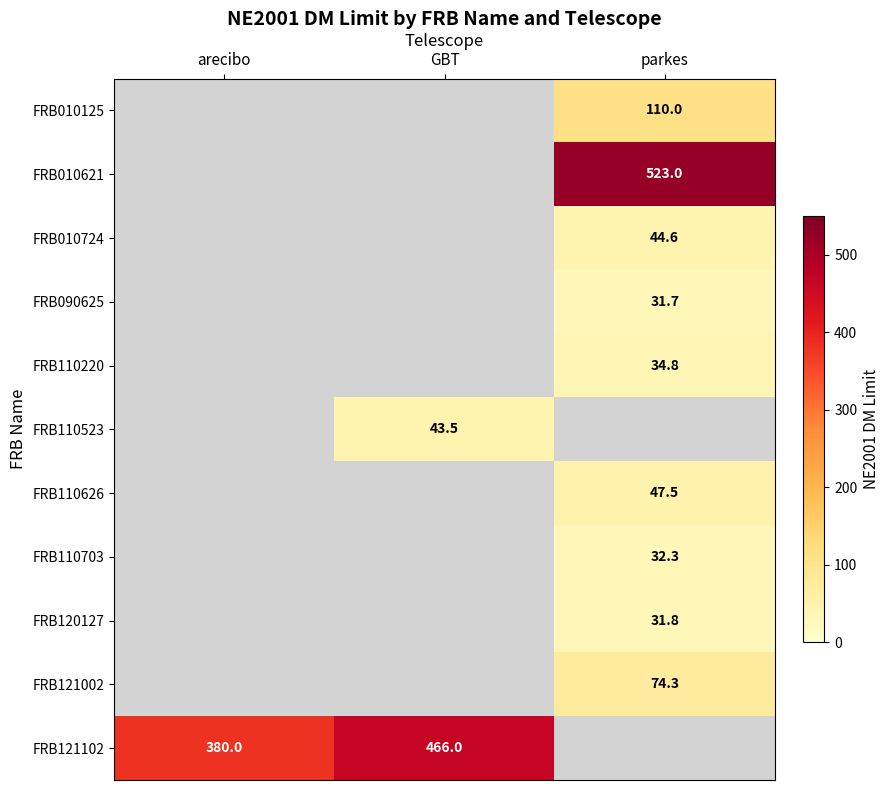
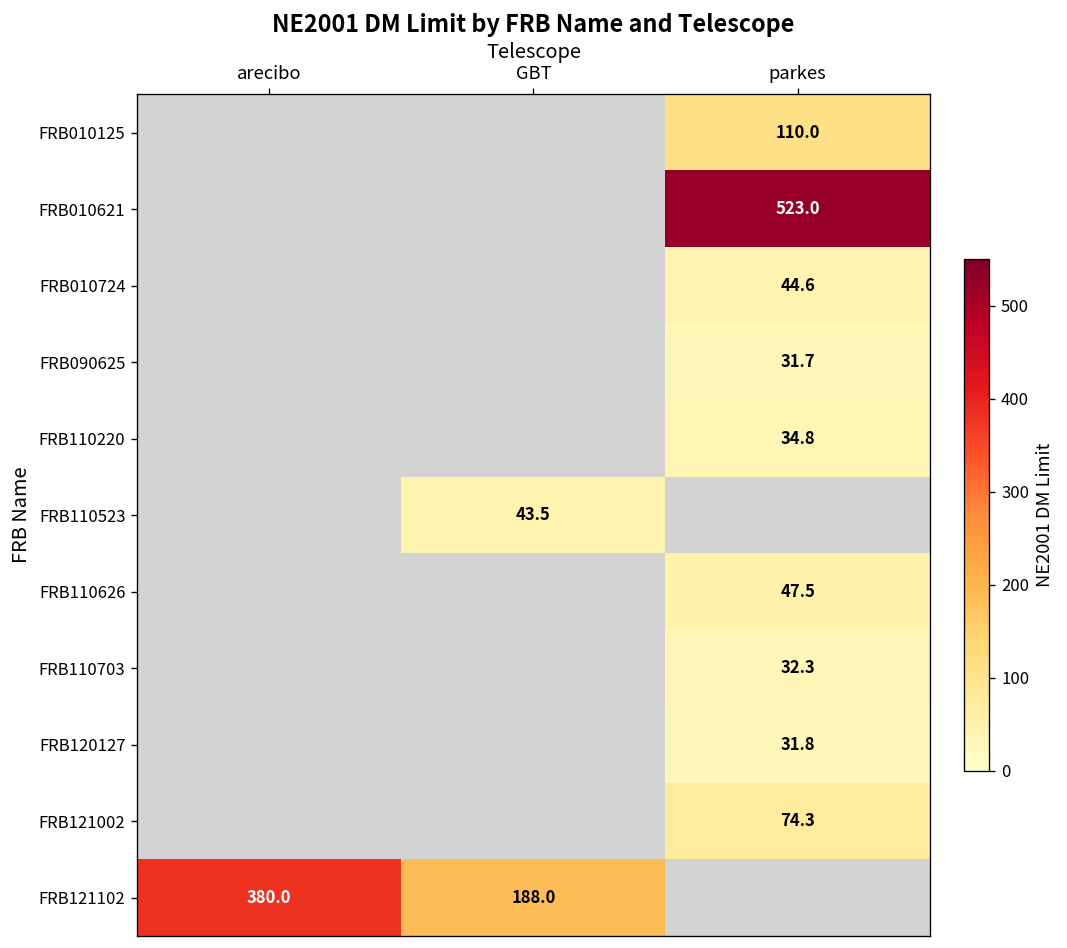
  {
    "FRB010125": {
      "parkes": 110.0
    },
    "FRB010621": {
      "parkes": 523.0
    },
    "FRB010724": {
      "parkes": 44.6
    },
    "FRB090625": {
      "parkes": 31.7
    },
    "FRB110220": {
      "parkes": 34.8
    },
    "FRB110523": {
      "GBT": 43.5
    },
    "FRB110626": {
      "parkes": 47.5
    },
    "FRB110703": {
      "parkes": 32.3
    },
    "FRB120127": {
      "parkes": 31.8
    },
    "FRB121002": {
      "parkes": 74.3
    },
    "FRB121102": {
      "arecibo": 380.0,
-     "GBT": 466.0
+     "GBT": 188.0
    }
  }
